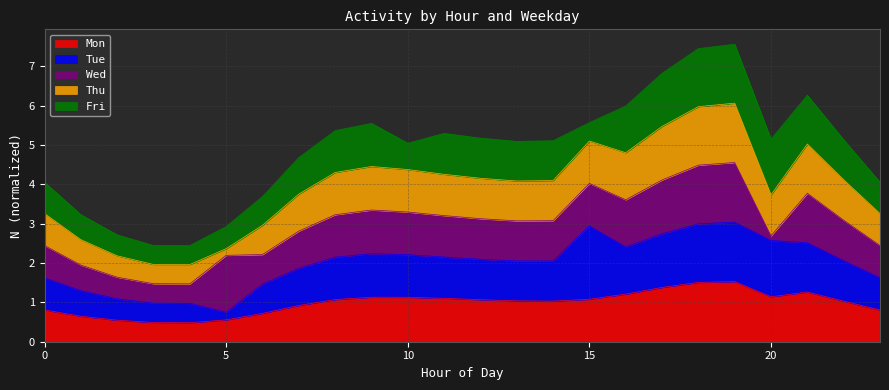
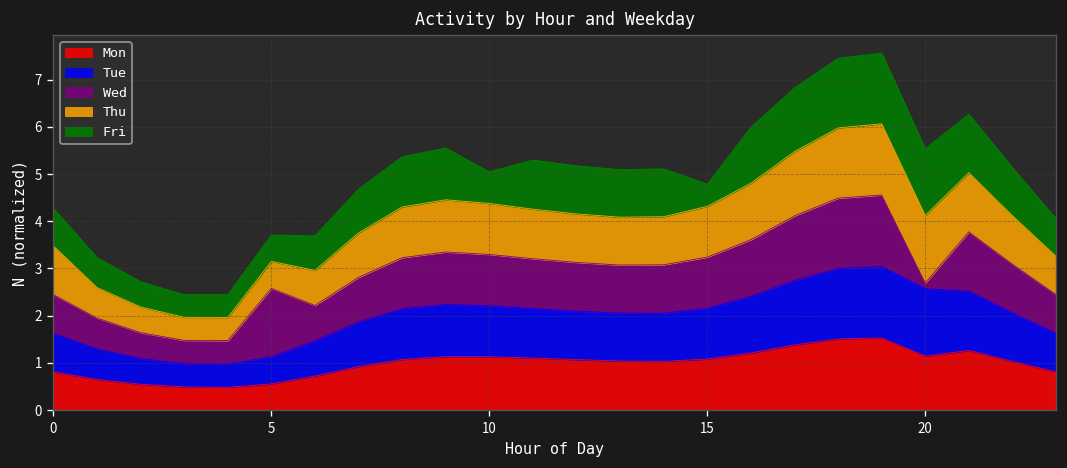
  {
    "Mon": {
      "0": 0.8,
      "5": 0.6,
      "10": 1.1,
      "15": 1.1,
      "20": 1.1
    },
    "Tue": {
      "0": 0.8,
-     "5": 0.2,
+     "5": 0.6,
      "10": 1.1,
-     "15": 1.9,
+     "15": 1.1,
      "20": 1.4
    },
    "Wed": {
      "0": 0.8,
      "5": 1.4,
      "10": 1.1,
      "15": 1.1,
      "20": 0.1
    },
    "Thu": {
-     "0": 0.8,
-     "5": 0.2,
+     "0": 1.0,
+     "5": 0.6,
      "10": 1.1,
      "15": 1.1,
-     "20": 1.0
+     "20": 1.4
    },
    "Fri": {
      "0": 0.8,
      "5": 0.6,
      "10": 0.7,
      "15": 0.5,
      "20": 1.4
    }
  }
